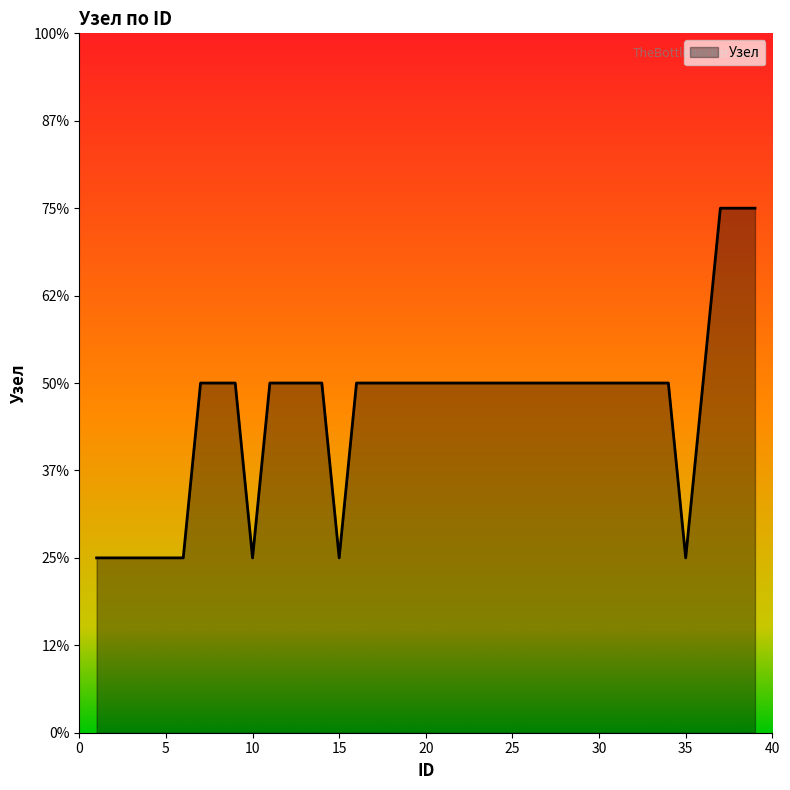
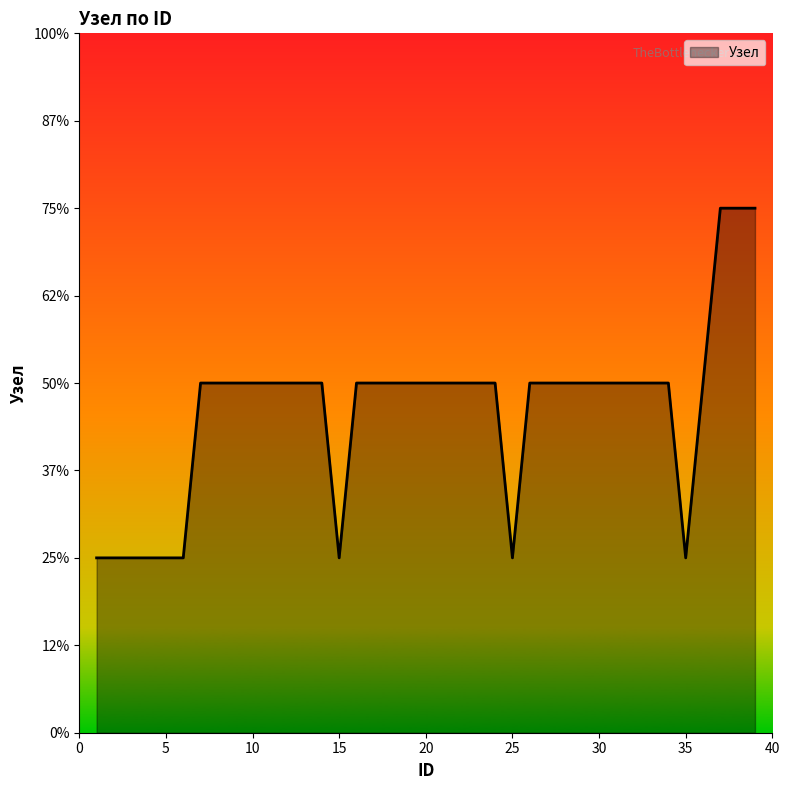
  {
    "5": "25%",
-   "10": "25%",
+   "10": "50%",
    "15": "25%",
    "20": "50%",
-   "25": "50%",
+   "25": "25%",
    "30": "50%",
    "35": "25%"
  }
